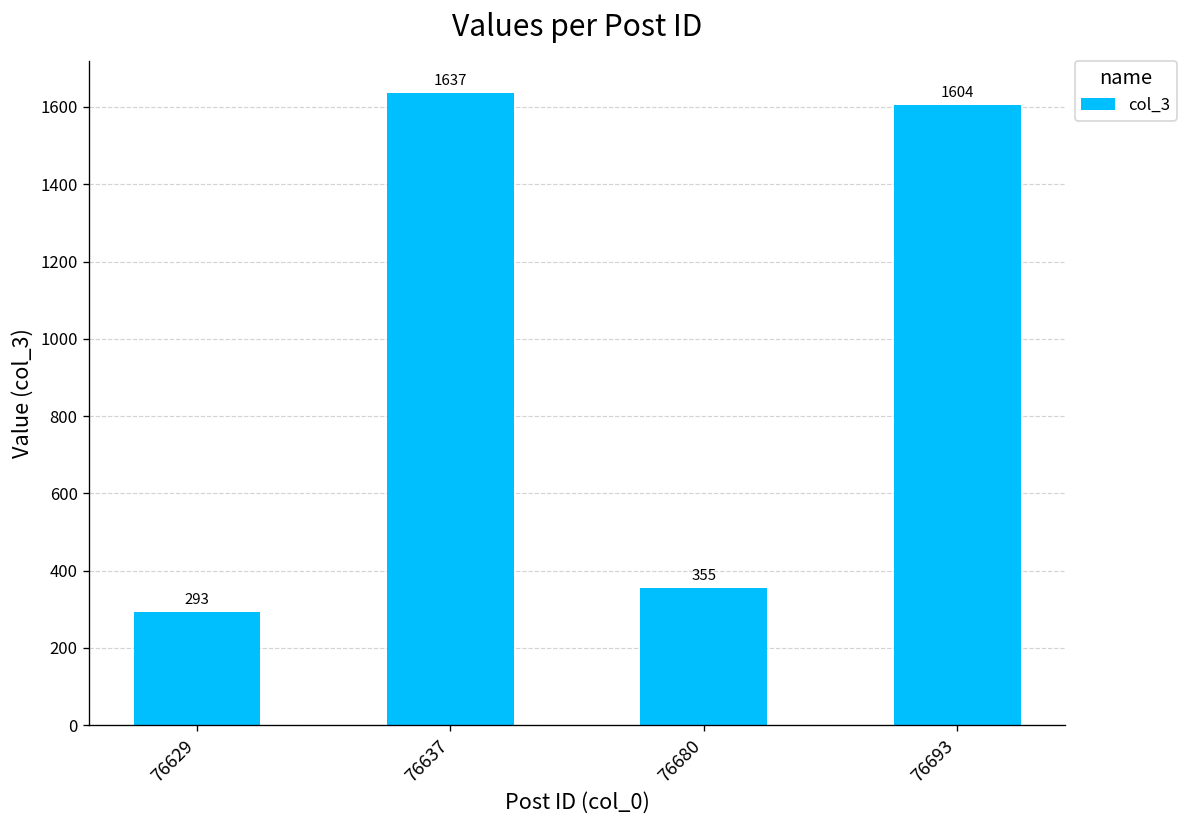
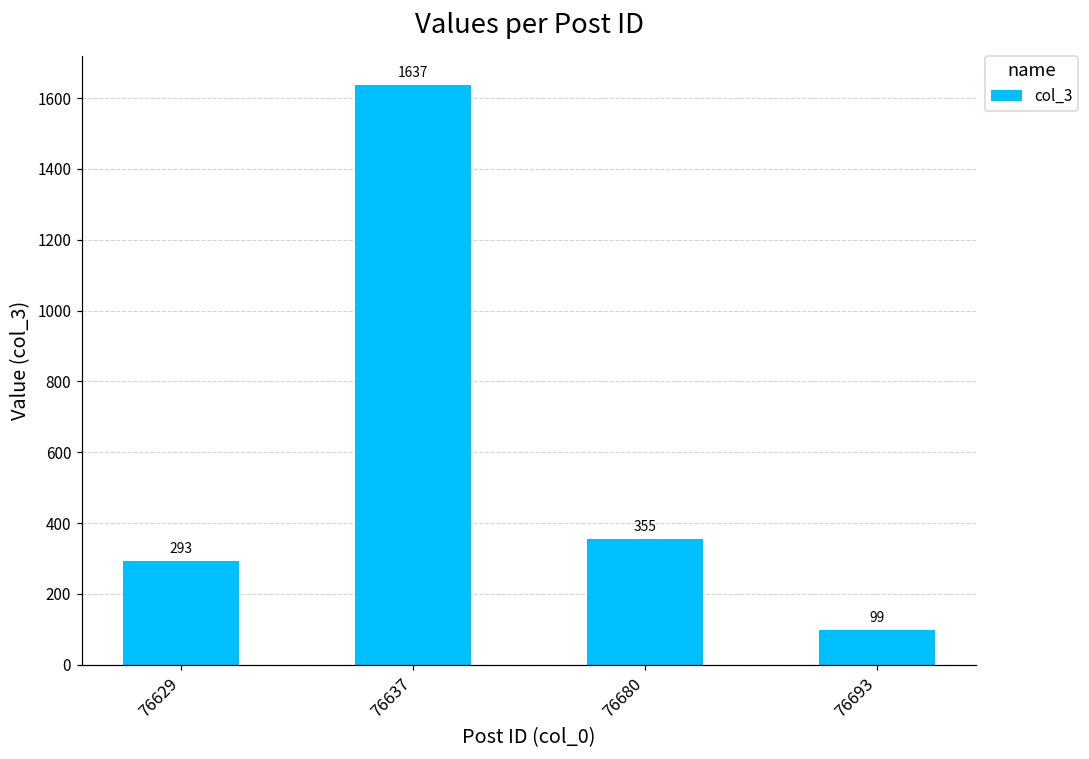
  {
    "76629": 293,
    "76637": 1637,
    "76680": 355,
-   "76693": 1604
+   "76693": 99
  }
